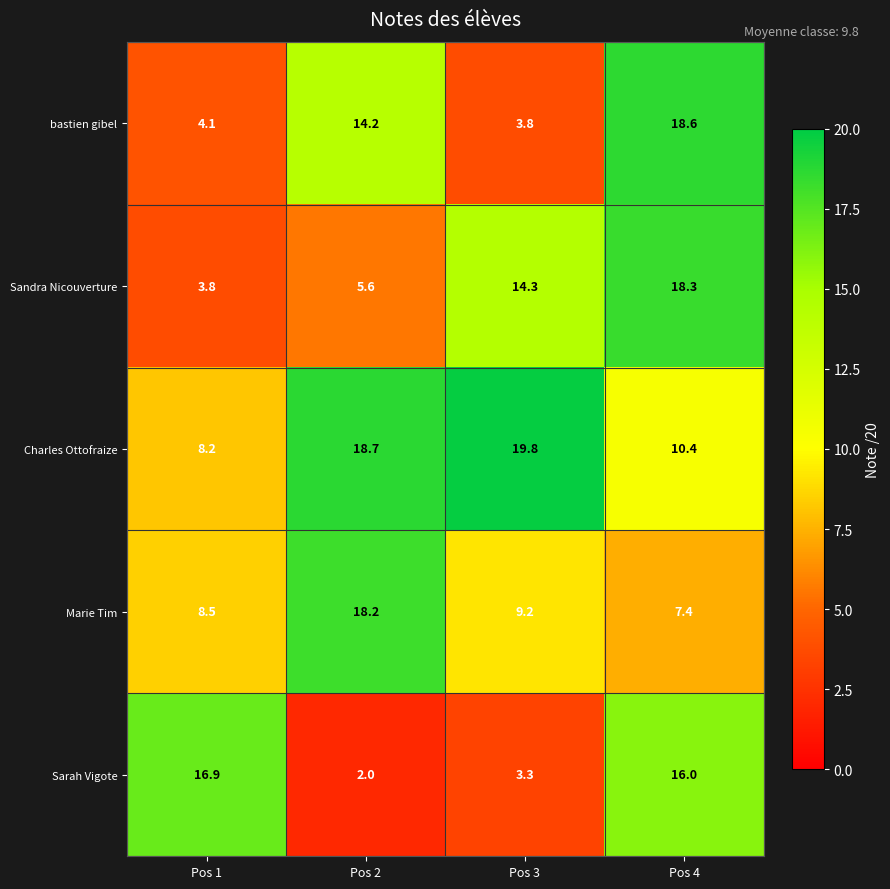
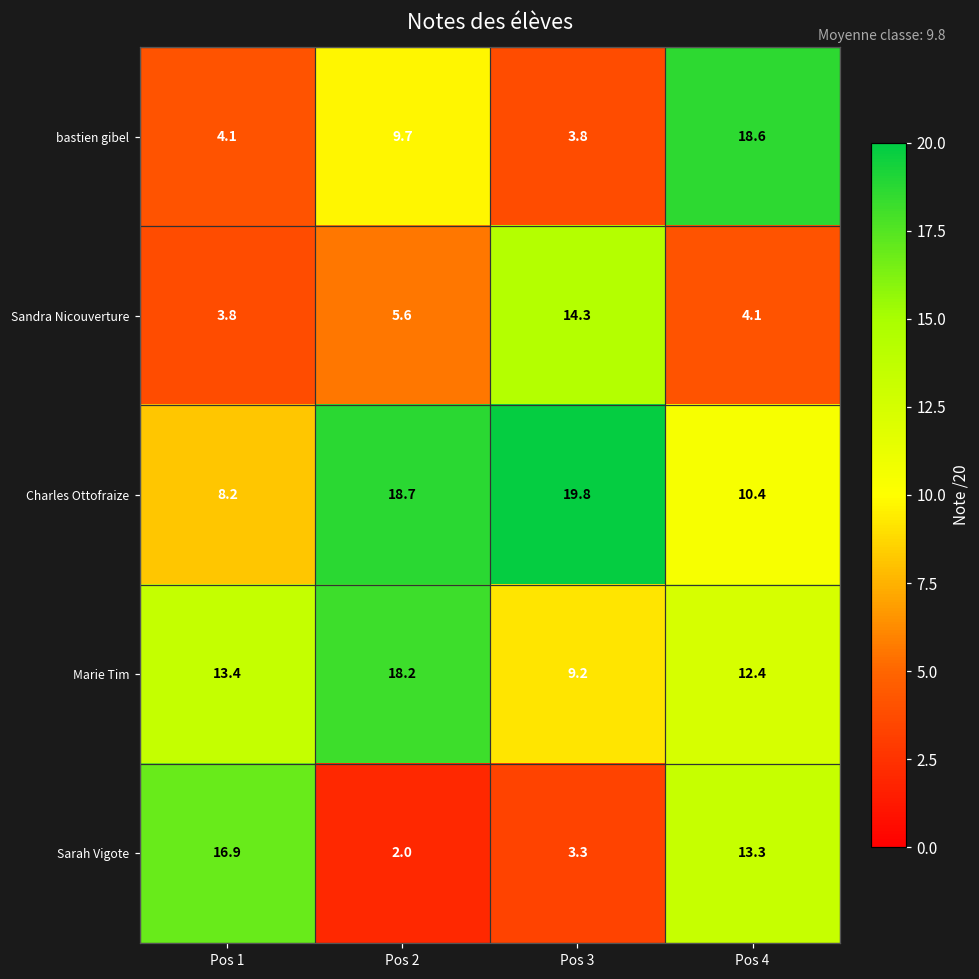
  {
    "bastien gibel": {
      "Pos 1": 4.1,
-     "Pos 2": 14.2,
+     "Pos 2": 9.7,
      "Pos 3": 3.8,
      "Pos 4": 18.6
    },
    "Sandra Nicouverture": {
      "Pos 1": 3.8,
      "Pos 2": 5.6,
      "Pos 3": 14.3,
-     "Pos 4": 18.3
+     "Pos 4": 4.1
    },
    "Charles Ottofraize": {
      "Pos 1": 8.2,
      "Pos 2": 18.7,
      "Pos 3": 19.8,
      "Pos 4": 10.4
    },
    "Marie Tim": {
-     "Pos 1": 8.5,
+     "Pos 1": 13.4,
      "Pos 2": 18.2,
      "Pos 3": 9.2,
-     "Pos 4": 7.4
+     "Pos 4": 12.4
    },
    "Sarah Vigote": {
      "Pos 1": 16.9,
      "Pos 2": 2.0,
      "Pos 3": 3.3,
-     "Pos 4": 16.0
+     "Pos 4": 13.3
    }
  }
